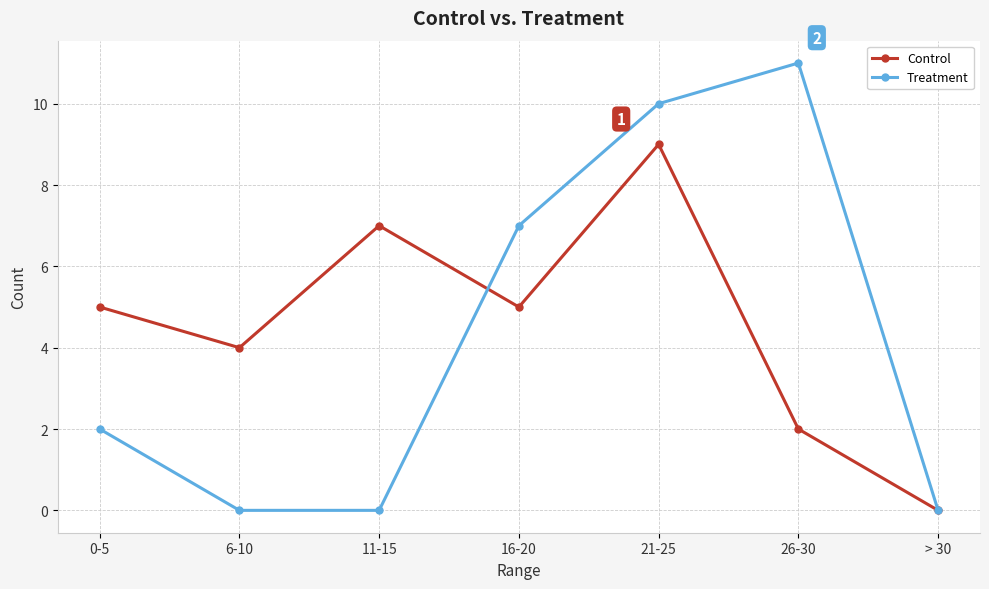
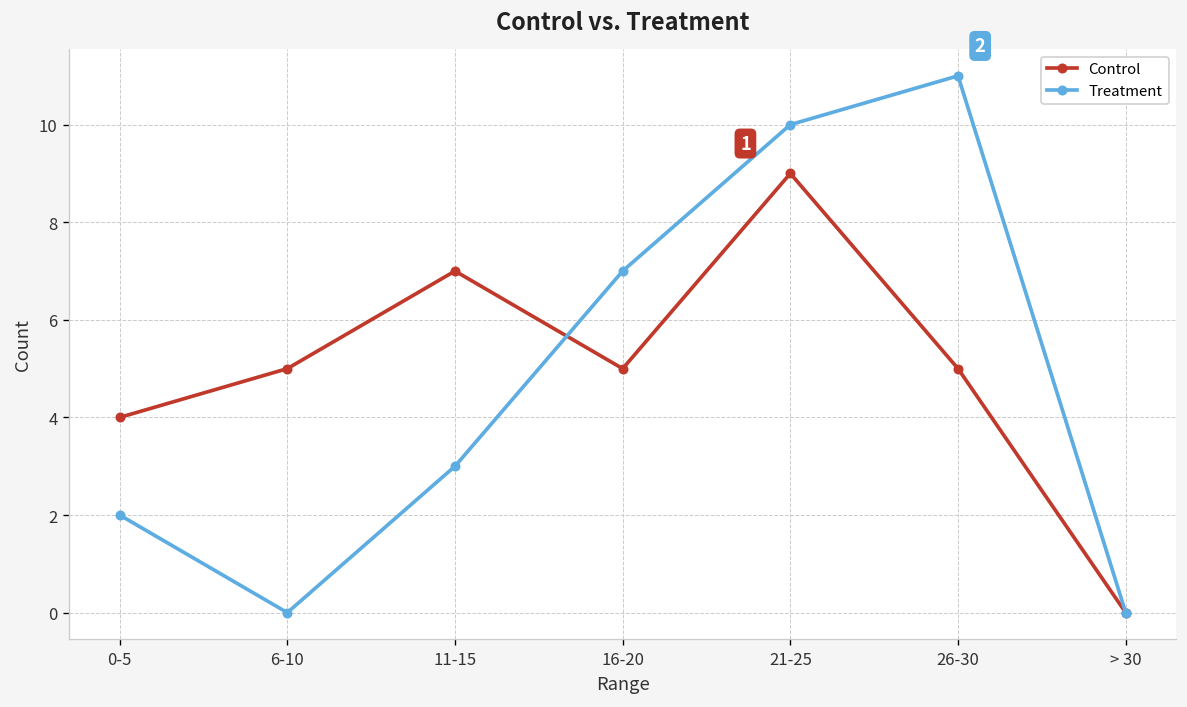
  {
    "Control": {
-     "0-5": 5,
-     "6-10": 4,
+     "0-5": 4,
+     "6-10": 5,
      "11-15": 7,
      "16-20": 5,
      "21-25": 9,
-     "26-30": 2
+     "26-30": 5
    },
    "Treatment": {
      "0-5": 2,
      "6-10": 0,
-     "11-15": 0,
+     "11-15": 3,
      "16-20": 7,
      "21-25": 10
    }
  }
